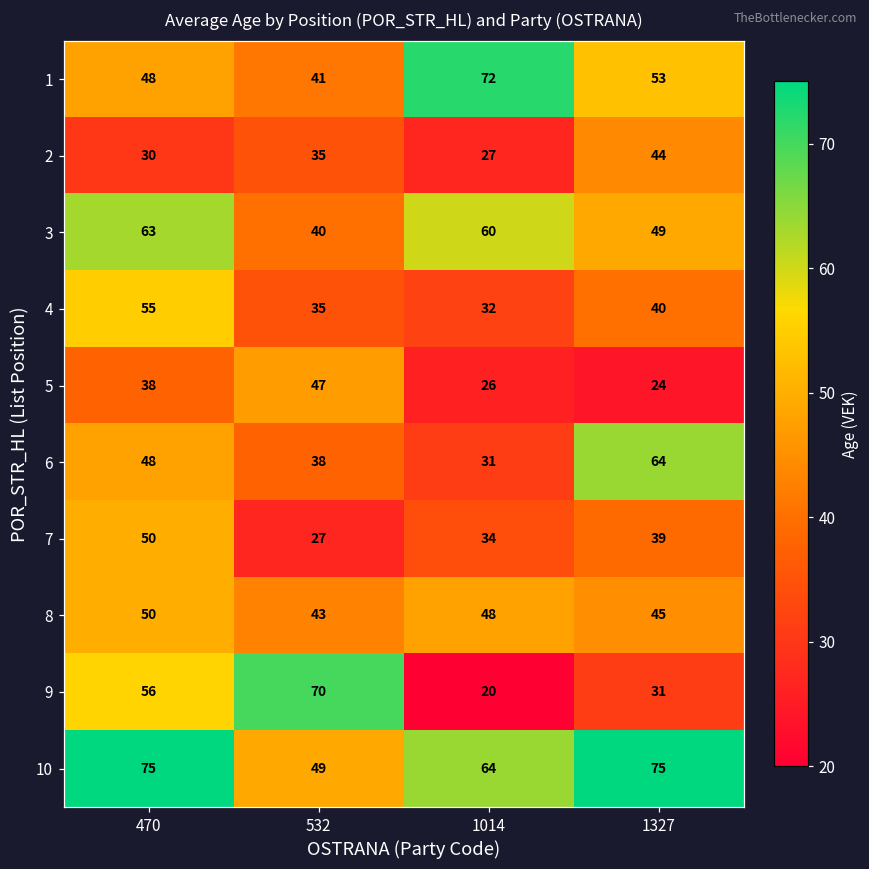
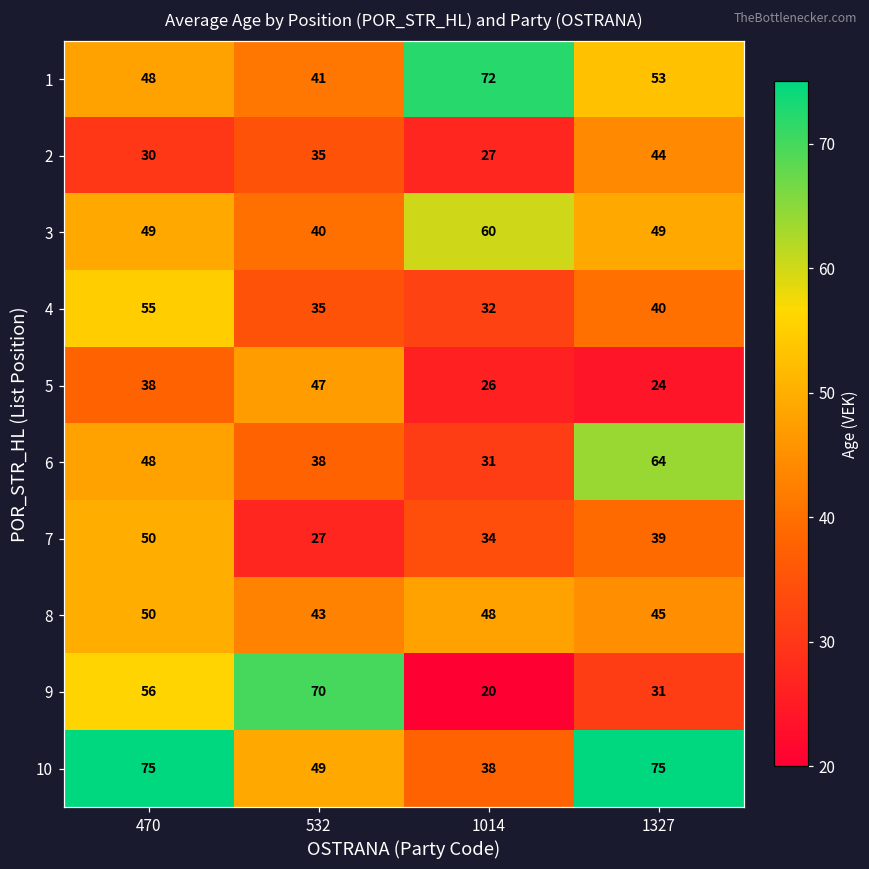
  {
    "1": {
      "470": 48,
      "532": 41,
      "1014": 72,
      "1327": 53
    },
    "2": {
      "470": 30,
      "532": 35,
      "1014": 27,
      "1327": 44
    },
    "3": {
-     "470": 63,
+     "470": 49,
      "532": 40,
      "1014": 60,
      "1327": 49
    },
    "4": {
      "470": 55,
      "532": 35,
      "1014": 32,
      "1327": 40
    },
    "5": {
      "470": 38,
      "532": 47,
      "1014": 26,
      "1327": 24
    },
    "6": {
      "470": 48,
      "532": 38,
      "1014": 31,
      "1327": 64
    },
    "7": {
      "470": 50,
      "532": 27,
      "1014": 34,
      "1327": 39
    },
    "8": {
      "470": 50,
      "532": 43,
      "1014": 48,
      "1327": 45
    },
    "9": {
      "470": 56,
      "532": 70,
      "1014": 20,
      "1327": 31
    },
    "10": {
      "470": 75,
      "532": 49,
-     "1014": 64,
+     "1014": 38,
      "1327": 75
    }
  }
